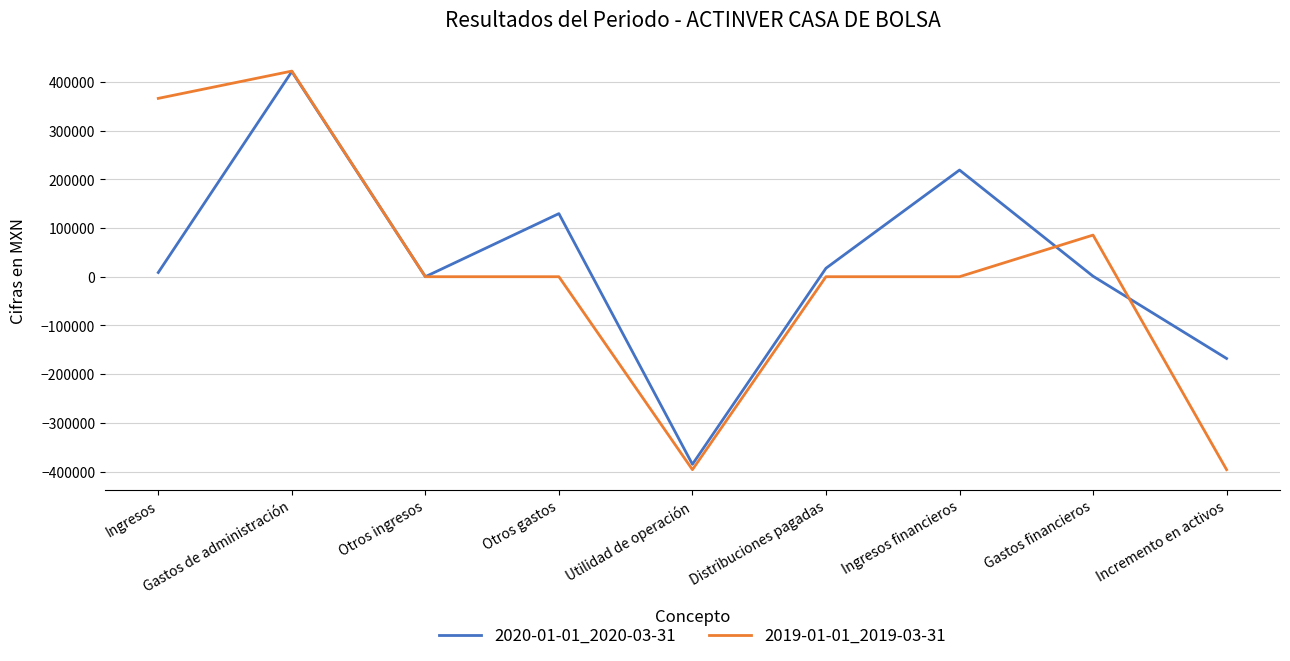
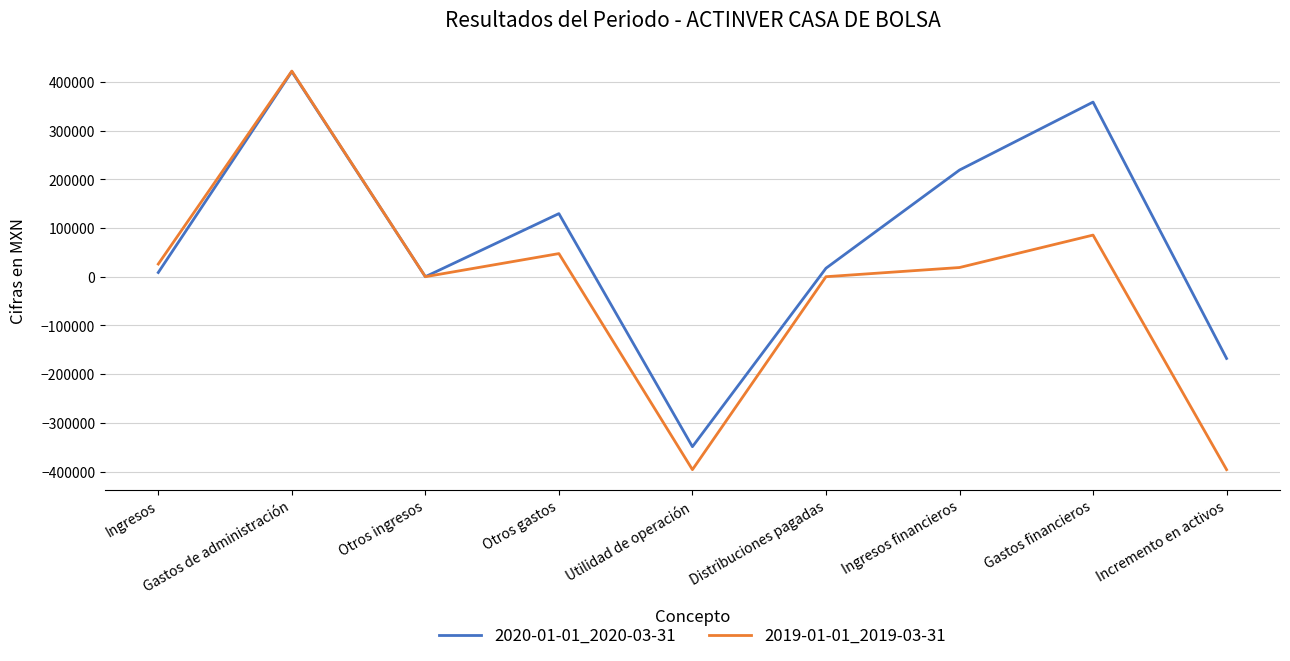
  {
    "2020-01-01_2020-03-31": {
      "Ingresos": 10000,
      "Otros gastos": 130000,
-     "Utilidad de operación": -390000,
+     "Utilidad de operación": -350000,
      "Distribuciones pagadas": 20000,
      "Ingresos financieros": 220000,
-     "Gastos financieros": 0,
+     "Gastos financieros": 360000,
      "Incremento en activos": -170000
    },
    "2019-01-01_2019-03-31": {
-     "Ingresos": 370000,
-     "Otros gastos": 0,
+     "Ingresos": 30000,
+     "Otros gastos": 50000,
      "Utilidad de operación": -400000,
      "Distribuciones pagadas": 0,
-     "Ingresos financieros": 0,
+     "Ingresos financieros": 20000,
      "Gastos financieros": 90000,
      "Incremento en activos": -400000
    }
  }
